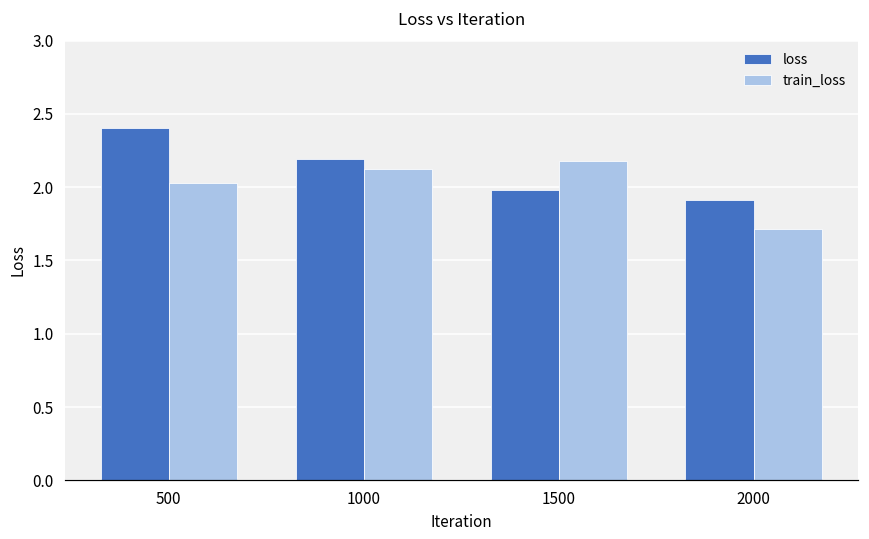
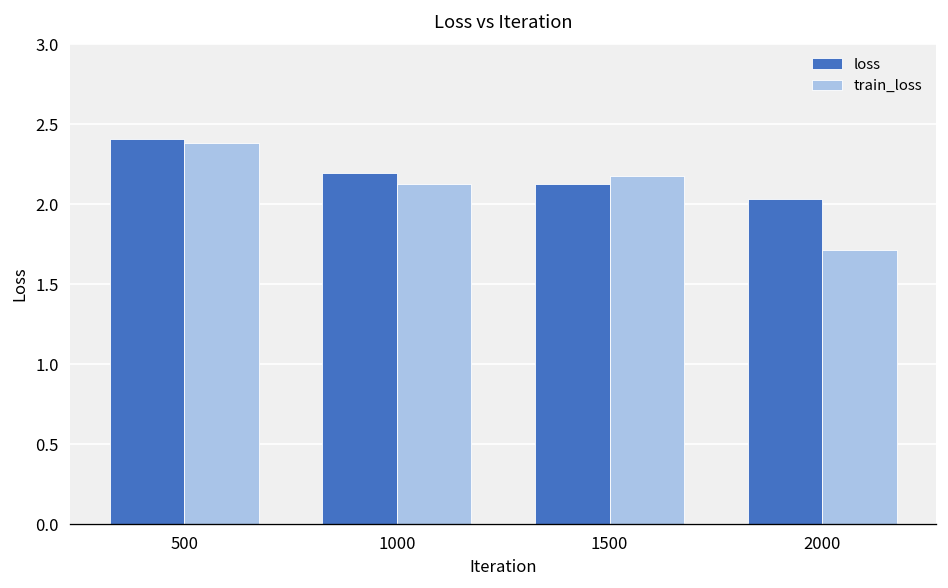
  {
    "loss": {
      "500": 2.41,
      "1000": 2.19,
-     "1500": 1.98,
-     "2000": 1.91
+     "1500": 2.12,
+     "2000": 2.03
    },
    "train_loss": {
-     "500": 2.03,
+     "500": 2.38,
      "1000": 2.12,
      "1500": 2.18,
      "2000": 1.72
    }
  }
